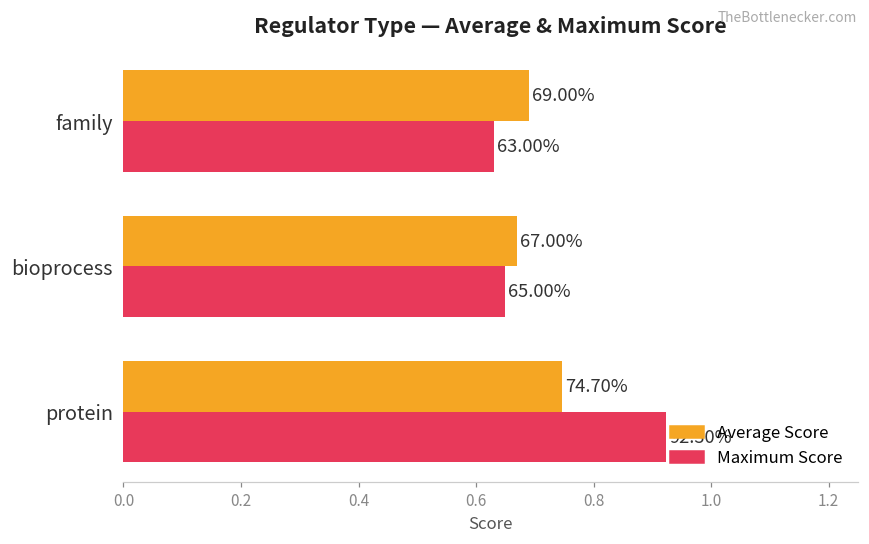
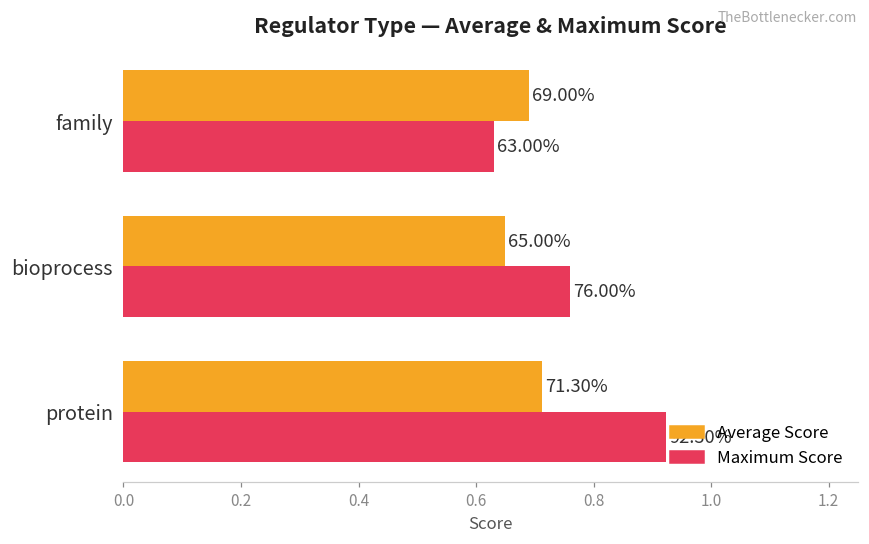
  {
    "Average Score": {
      "family": "69.00%",
-     "bioprocess": "67.00%",
-     "protein": "74.70%"
+     "bioprocess": "65.00%",
+     "protein": "71.30%"
    },
    "Maximum Score": {
      "family": "63.00%",
-     "bioprocess": "65.00%",
+     "bioprocess": "76.00%",
      "protein": "92.30%"
    }
  }
